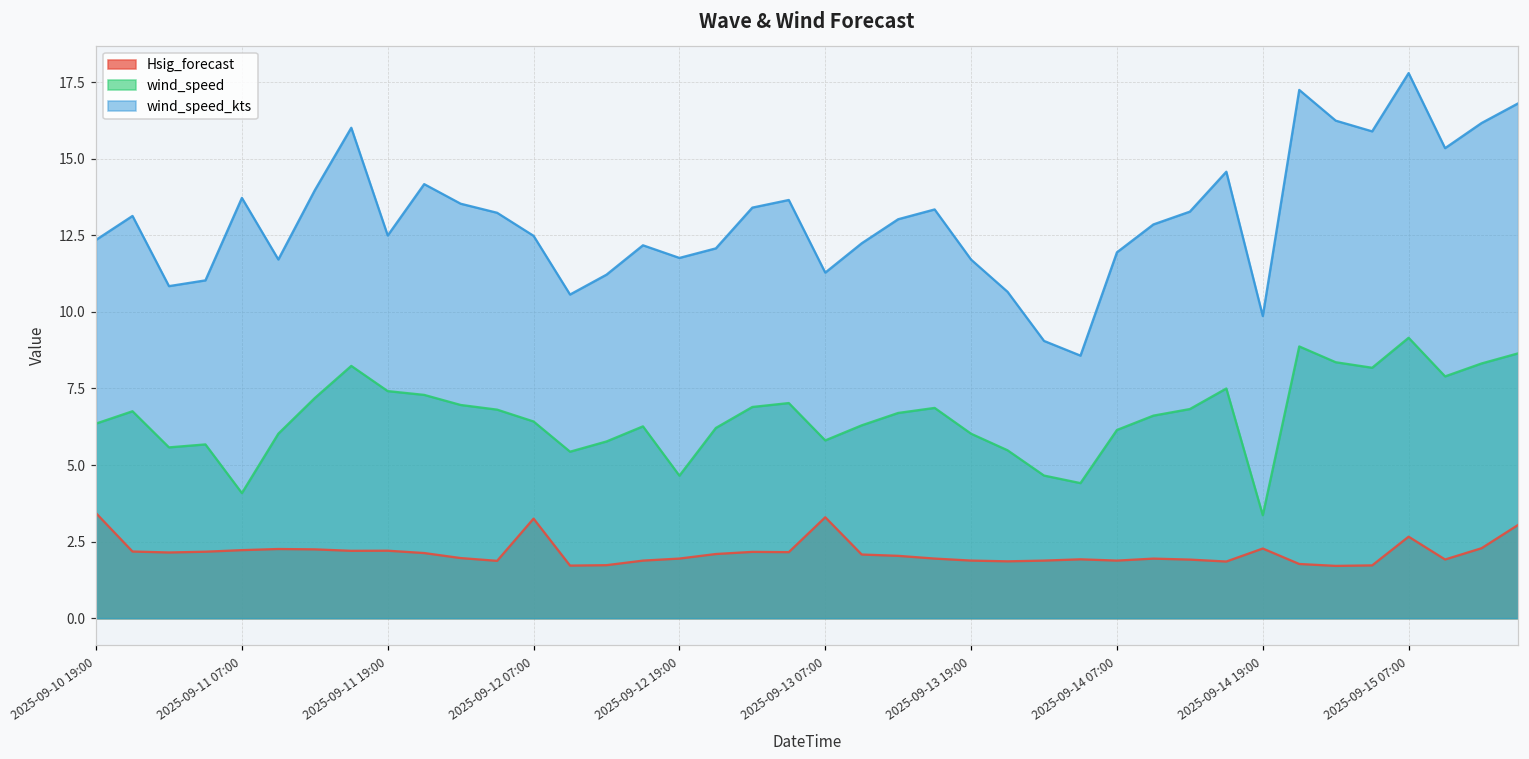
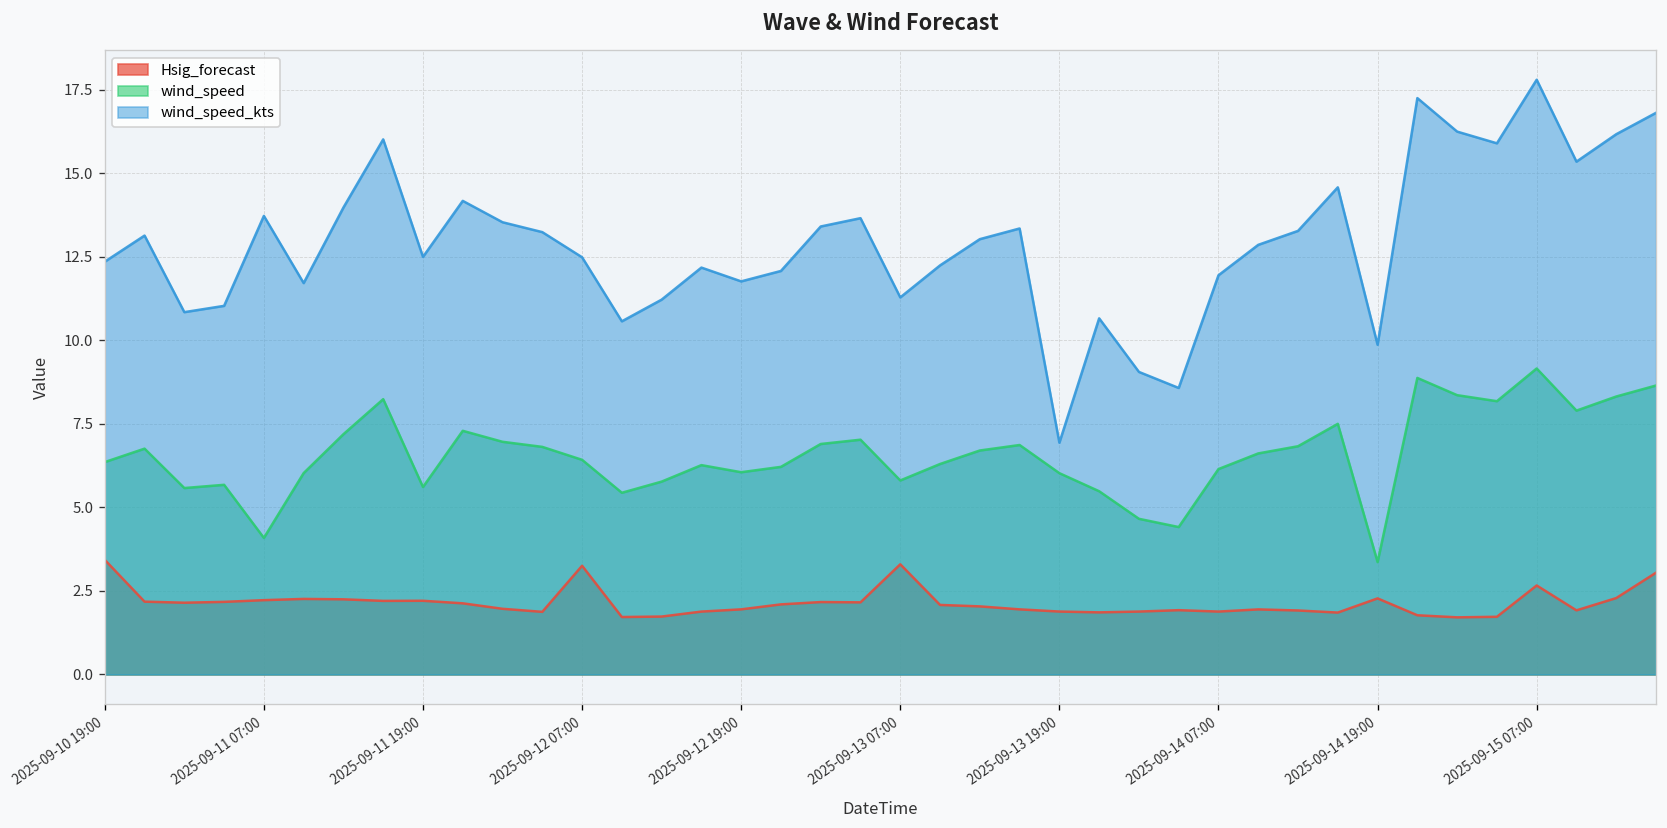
  {
    "Hsig_forecast": {
      "2025-09-10 19:00": 3.4,
      "2025-09-11 07:00": 2.2,
      "2025-09-11 19:00": 2.2,
      "2025-09-12 07:00": 3.3,
      "2025-09-12 19:00": 1.9,
      "2025-09-13 07:00": 3.3,
      "2025-09-13 19:00": 1.9,
      "2025-09-14 07:00": 1.9,
      "2025-09-14 19:00": 2.3,
      "2025-09-15 07:00": 2.7
    },
    "wind_speed": {
      "2025-09-10 19:00": 6.4,
      "2025-09-11 07:00": 4.1,
-     "2025-09-11 19:00": 7.4,
+     "2025-09-11 19:00": 5.6,
      "2025-09-12 07:00": 6.4,
-     "2025-09-12 19:00": 4.7,
+     "2025-09-12 19:00": 6.1,
      "2025-09-13 07:00": 5.8,
      "2025-09-13 19:00": 6.0,
      "2025-09-14 07:00": 6.1,
      "2025-09-14 19:00": 3.4,
      "2025-09-15 07:00": 9.2
    },
    "wind_speed_kts": {
      "2025-09-10 19:00": 12.4,
      "2025-09-11 07:00": 13.7,
      "2025-09-11 19:00": 12.5,
      "2025-09-12 07:00": 12.5,
      "2025-09-12 19:00": 11.8,
      "2025-09-13 07:00": 11.3,
-     "2025-09-13 19:00": 11.7,
+     "2025-09-13 19:00": 6.9,
      "2025-09-14 07:00": 11.9,
      "2025-09-14 19:00": 9.9,
      "2025-09-15 07:00": 17.8
    }
  }
